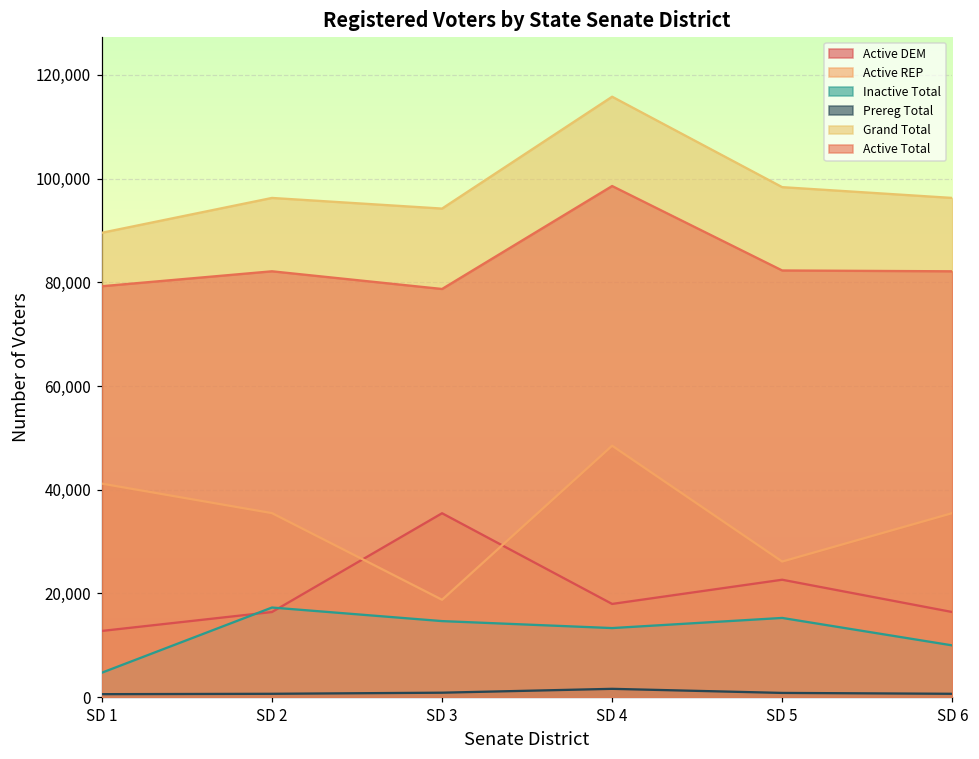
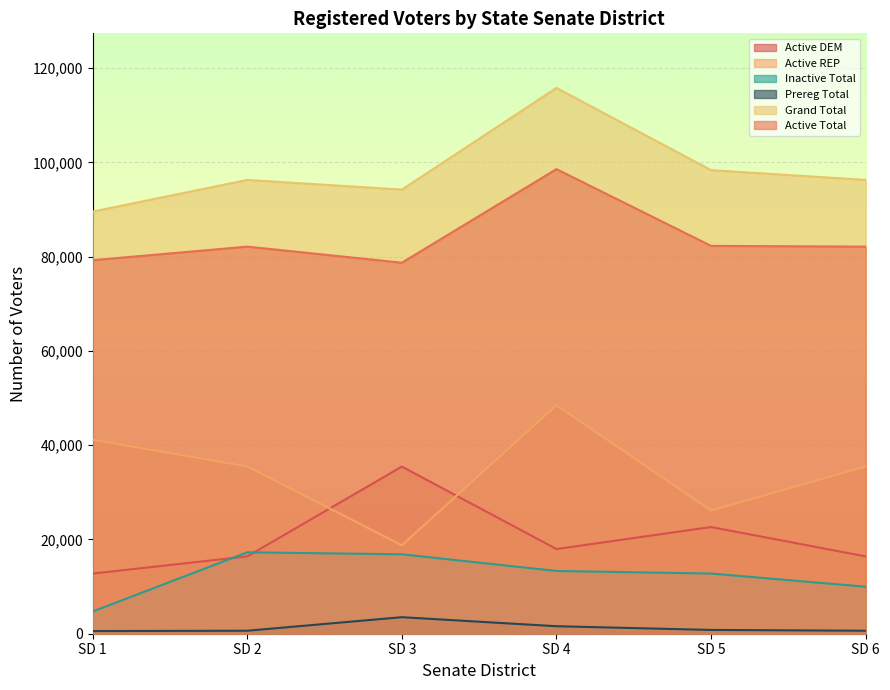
  {
    "Inactive Total": {
      "SD 1": "5,000",
      "SD 2": "17,000",
-     "SD 3": "15,000",
+     "SD 3": "17,000",
      "SD 4": "13,000",
-     "SD 5": "15,000",
+     "SD 5": "13,000",
      "SD 6": "10,000"
    },
    "Prereg Total": {
      "SD 1": "1,000",
      "SD 2": "1,000",
-     "SD 3": "1,000",
+     "SD 3": "4,000",
      "SD 4": "2,000",
      "SD 5": "1,000",
      "SD 6": "1,000"
    }
  }
